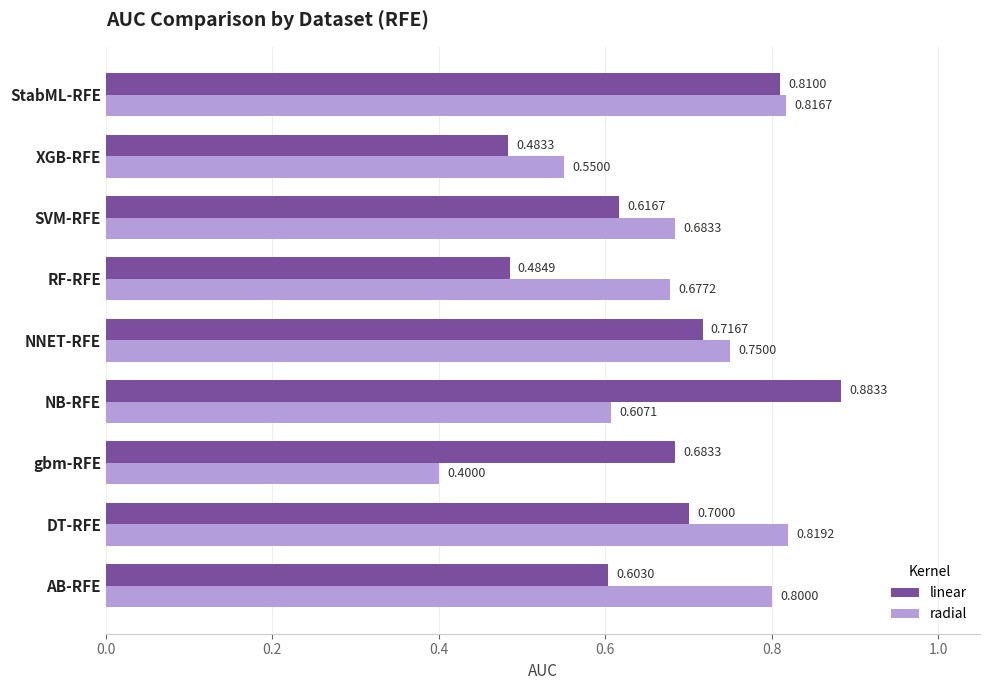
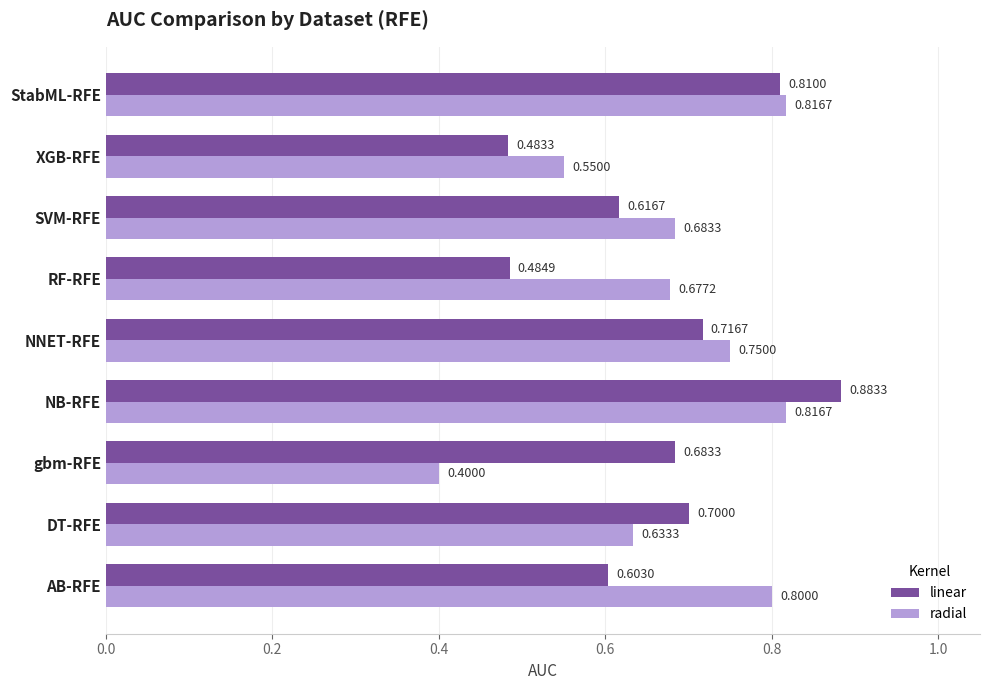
  {
    "linear": {
      "StabML-RFE": 0.8100,
      "XGB-RFE": 0.4833,
      "SVM-RFE": 0.6167,
      "RF-RFE": 0.4849,
      "NNET-RFE": 0.7167,
      "NB-RFE": 0.8833,
      "gbm-RFE": 0.6833,
      "DT-RFE": 0.7000,
      "AB-RFE": 0.6030
    },
    "radial": {
      "StabML-RFE": 0.8167,
      "XGB-RFE": 0.5500,
      "SVM-RFE": 0.6833,
      "RF-RFE": 0.6772,
      "NNET-RFE": 0.7500,
-     "NB-RFE": 0.6071,
+     "NB-RFE": 0.8167,
      "gbm-RFE": 0.4000,
-     "DT-RFE": 0.8192,
+     "DT-RFE": 0.6333,
      "AB-RFE": 0.8000
    }
  }
